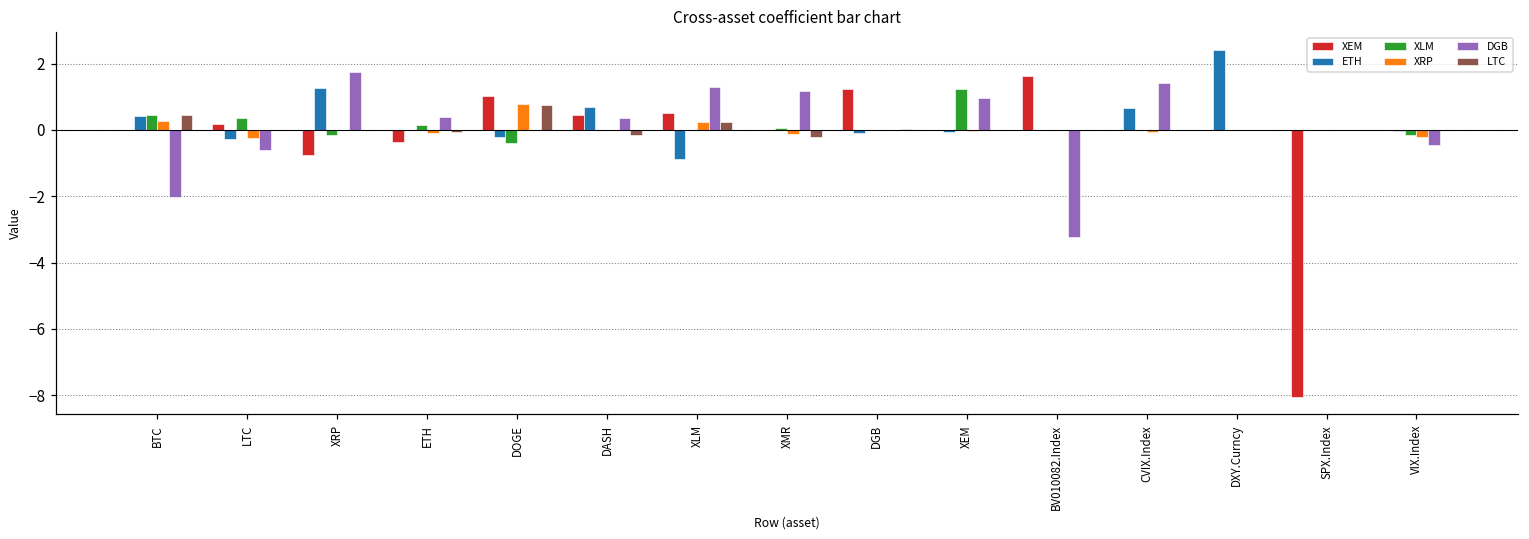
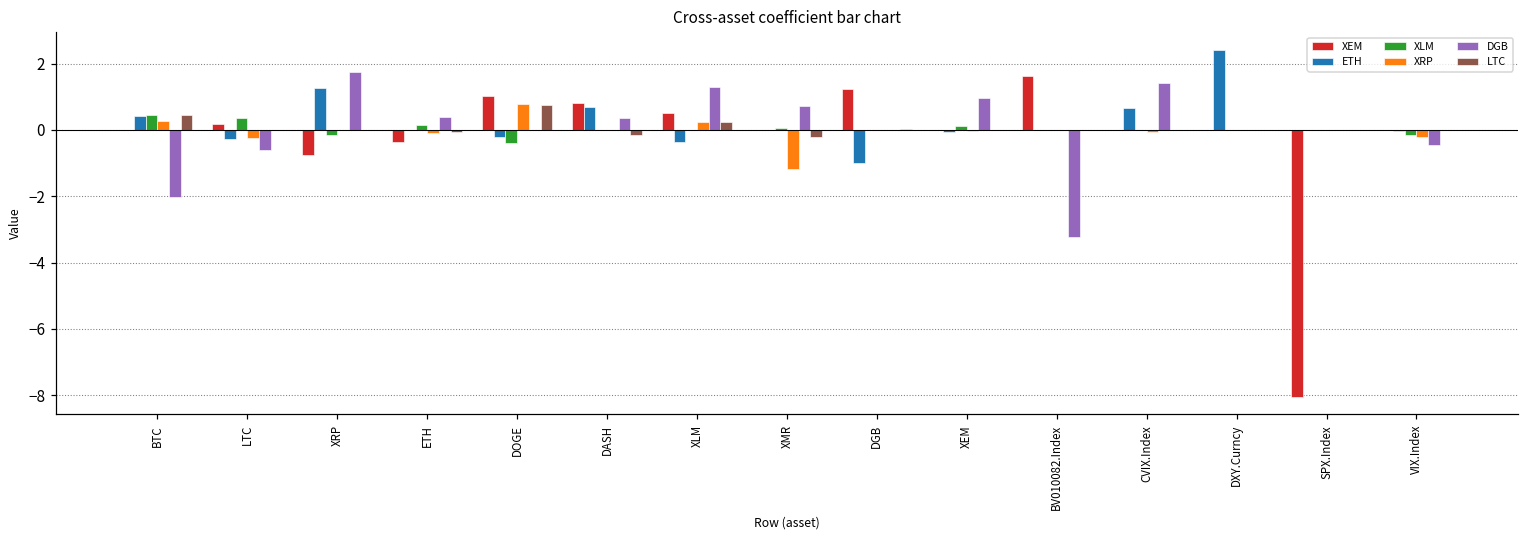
  {
    "XEM": {
      "BTC": 0.0,
      "LTC": 0.2,
      "XRP": -0.7,
      "ETH": -0.4,
      "DOGE": 1.0,
-     "DASH": 0.5,
+     "DASH": 0.8,
      "XLM": 0.5,
      "XMR": 0.0,
      "DGB": 1.2,
      "XEM": 0.0,
      "BV010082.Index": 1.6,
      "CVIX.Index": 0.0,
      "DXY.Curncy": 0.0,
      "SPX.Index": -8.0,
      "VIX.Index": 0.0
    },
    "ETH": {
      "BTC": 0.4,
      "LTC": -0.3,
      "XRP": 1.2,
      "ETH": 0.0,
      "DOGE": -0.2,
      "DASH": 0.7,
-     "XLM": -0.9,
+     "XLM": -0.4,
      "XMR": 0.0,
-     "DGB": -0.1,
+     "DGB": -1.0,
      "BV010082.Index": 0.0,
      "CVIX.Index": 0.6,
      "DXY.Curncy": 2.4,
      "SPX.Index": 0.0
    },
    "XLM": {
      "BTC": 0.4,
      "LTC": 0.4,
      "XRP": -0.1,
      "ETH": 0.2,
      "DOGE": -0.4,
      "DASH": 0.0,
      "XLM": 0.0,
-     "XEM": 1.2,
+     "XEM": 0.1,
      "BV010082.Index": 0.0,
      "CVIX.Index": 0.0,
      "DXY.Curncy": 0.0,
      "SPX.Index": 0.0,
      "VIX.Index": -0.2
    },
    "XRP": {
      "BTC": 0.3,
      "LTC": -0.2,
      "XRP": 0.0,
      "ETH": -0.1,
      "DOGE": 0.8,
      "DASH": 0.0,
      "XLM": 0.3,
-     "XMR": -0.1,
+     "XMR": -1.2,
      "BV010082.Index": 0.0,
      "DXY.Curncy": 0.0,
      "SPX.Index": 0.0,
      "VIX.Index": -0.2
    },
    "DGB": {
      "BTC": -2.0,
      "LTC": -0.6,
      "XRP": 1.7,
      "ETH": 0.4,
      "DOGE": 0.0,
      "DASH": 0.4,
      "XLM": 1.3,
-     "XMR": 1.2,
+     "XMR": 0.7,
      "DGB": 0.0,
      "XEM": 0.9,
      "BV010082.Index": -3.2,
      "CVIX.Index": 1.4,
      "DXY.Curncy": 0.0,
      "SPX.Index": 0.0,
      "VIX.Index": -0.5
    },
    "LTC": {
      "BTC": 0.5,
      "LTC": 0.0,
      "DOGE": 0.8,
      "DASH": -0.2,
      "XLM": 0.2,
      "XMR": -0.2,
      "BV010082.Index": 0.0,
      "CVIX.Index": 0.0,
      "DXY.Curncy": 0.0,
      "SPX.Index": 0.0,
      "VIX.Index": 0.0
    }
  }
